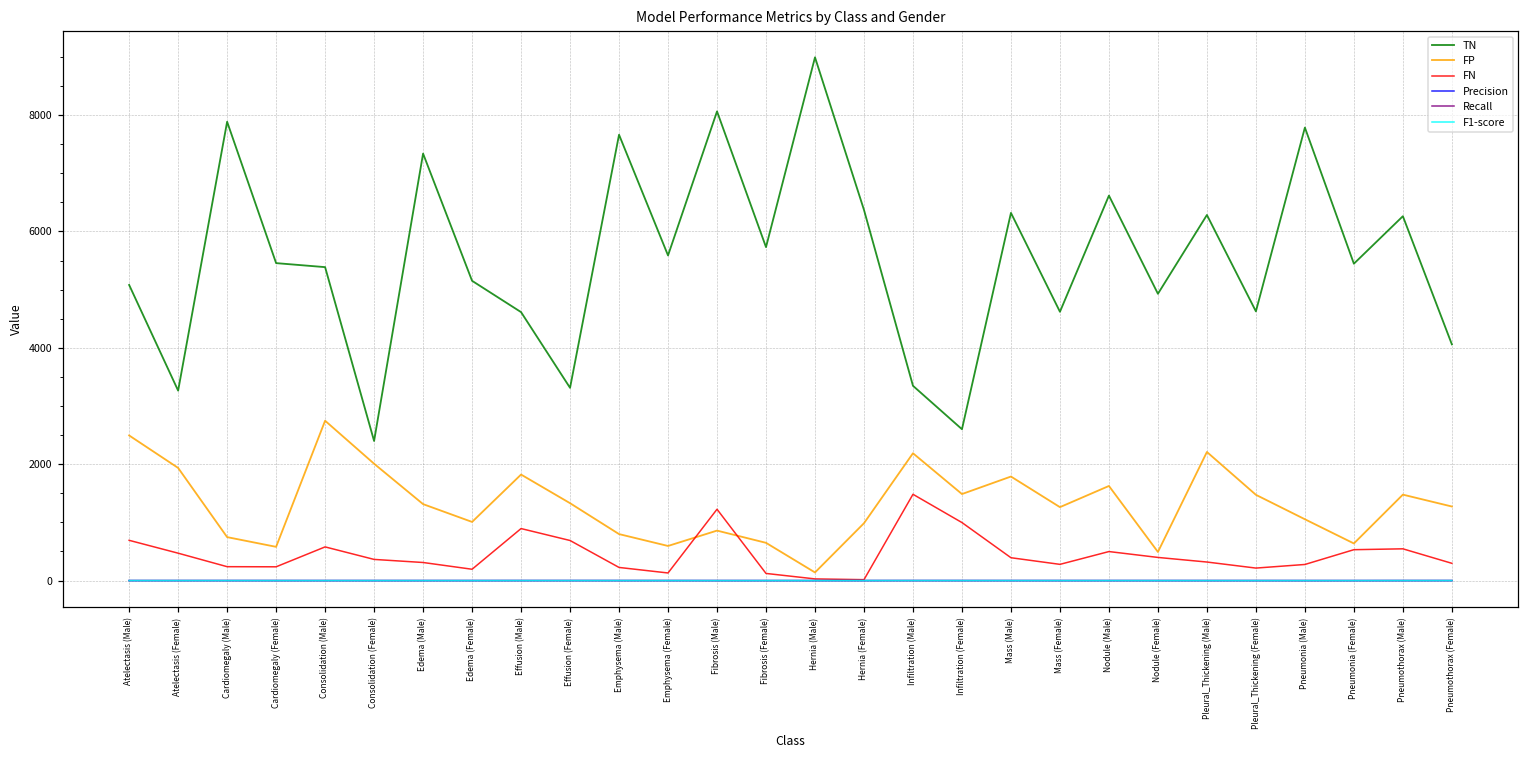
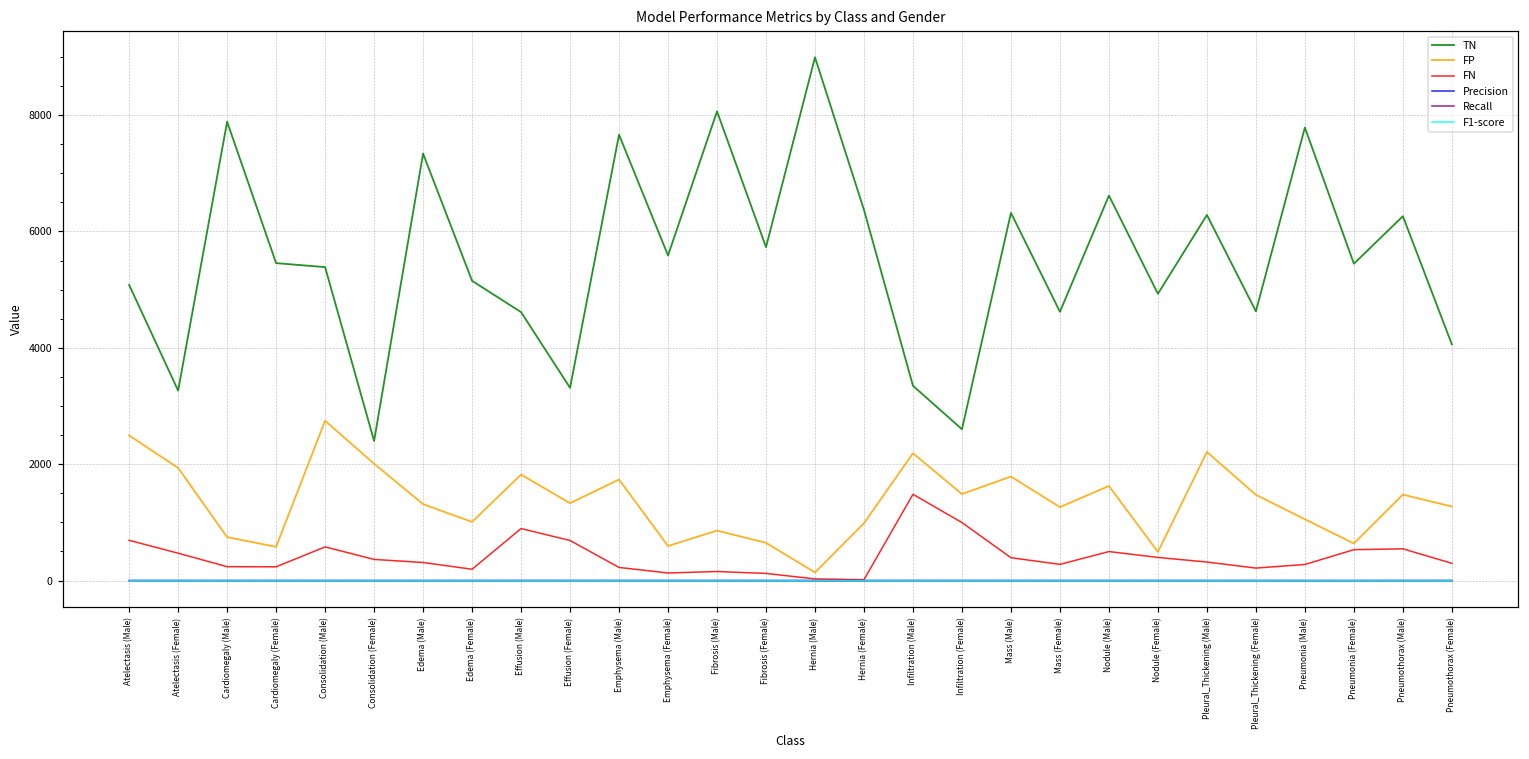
  {
    "TN": {
      "Atelectasis (Male)": 5100,
      "Atelectasis (Female)": 3300,
      "Cardiomegaly (Male)": 7900,
      "Cardiomegaly (Female)": 5500,
      "Consolidation (Male)": 5400,
      "Consolidation (Female)": 2400,
      "Edema (Male)": 7300,
      "Edema (Female)": 5200,
      "Effusion (Male)": 4600,
      "Effusion (Female)": 3300,
      "Emphysema (Male)": 7700,
      "Emphysema (Female)": 5600,
      "Fibrosis (Male)": 8100,
      "Fibrosis (Female)": 5700,
      "Hernia (Male)": 9000,
      "Hernia (Female)": 6400,
      "Infiltration (Male)": 3300,
      "Infiltration (Female)": 2600,
      "Mass (Male)": 6300,
      "Mass (Female)": 4600,
      "Nodule (Male)": 6600,
      "Nodule (Female)": 4900,
      "Pleural_Thickening (Male)": 6300,
      "Pleural_Thickening (Female)": 4600,
      "Pneumonia (Male)": 7800,
      "Pneumonia (Female)": 5400,
      "Pneumothorax (Male)": 6300,
      "Pneumothorax (Female)": 4100
    },
    "FP": {
      "Atelectasis (Male)": 2500,
      "Atelectasis (Female)": 1900,
      "Cardiomegaly (Male)": 700,
      "Cardiomegaly (Female)": 600,
      "Consolidation (Male)": 2700,
      "Consolidation (Female)": 2000,
      "Edema (Male)": 1300,
      "Edema (Female)": 1000,
      "Effusion (Male)": 1800,
      "Effusion (Female)": 1300,
-     "Emphysema (Male)": 800,
+     "Emphysema (Male)": 1700,
      "Emphysema (Female)": 600,
      "Fibrosis (Male)": 900,
      "Fibrosis (Female)": 600,
      "Hernia (Male)": 100,
      "Hernia (Female)": 1000,
      "Infiltration (Male)": 2200,
      "Infiltration (Female)": 1500,
      "Mass (Male)": 1800,
      "Mass (Female)": 1300,
      "Nodule (Male)": 1600,
      "Nodule (Female)": 500,
      "Pleural_Thickening (Male)": 2200,
      "Pleural_Thickening (Female)": 1500,
      "Pneumonia (Male)": 1100,
      "Pneumonia (Female)": 600,
      "Pneumothorax (Male)": 1500,
      "Pneumothorax (Female)": 1300
    },
    "FN": {
      "Atelectasis (Male)": 700,
      "Atelectasis (Female)": 500,
      "Cardiomegaly (Male)": 200,
      "Cardiomegaly (Female)": 200,
      "Consolidation (Male)": 600,
      "Consolidation (Female)": 400,
      "Edema (Male)": 300,
      "Edema (Female)": 200,
      "Effusion (Male)": 900,
      "Effusion (Female)": 700,
      "Emphysema (Male)": 200,
      "Emphysema (Female)": 100,
-     "Fibrosis (Male)": 1200,
+     "Fibrosis (Male)": 200,
      "Fibrosis (Female)": 100,
      "Infiltration (Male)": 1500,
      "Infiltration (Female)": 1000,
      "Mass (Male)": 400,
      "Mass (Female)": 300,
      "Nodule (Male)": 500,
      "Nodule (Female)": 400,
      "Pleural_Thickening (Male)": 300,
      "Pleural_Thickening (Female)": 200,
      "Pneumonia (Male)": 300,
      "Pneumonia (Female)": 500,
      "Pneumothorax (Male)": 500,
      "Pneumothorax (Female)": 300
    },
    "F1-score": {
      "Atelectasis (Male)": 0,
      "Atelectasis (Female)": 0,
      "Cardiomegaly (Male)": 0,
      "Cardiomegaly (Female)": 0,
      "Consolidation (Male)": 0,
      "Consolidation (Female)": 0,
      "Edema (Male)": 0,
      "Edema (Female)": 0,
      "Effusion (Male)": 0,
      "Effusion (Female)": 0,
      "Emphysema (Male)": 0,
      "Emphysema (Female)": 0,
      "Fibrosis (Male)": 0,
      "Fibrosis (Female)": 0,
      "Infiltration (Male)": 0,
      "Infiltration (Female)": 0,
      "Mass (Male)": 0,
      "Mass (Female)": 0,
      "Nodule (Male)": 0,
      "Nodule (Female)": 0,
      "Pleural_Thickening (Male)": 0,
      "Pleural_Thickening (Female)": 0,
      "Pneumonia (Male)": 0,
      "Pneumonia (Female)": 0,
      "Pneumothorax (Male)": 0,
      "Pneumothorax (Female)": 0
    }
  }
